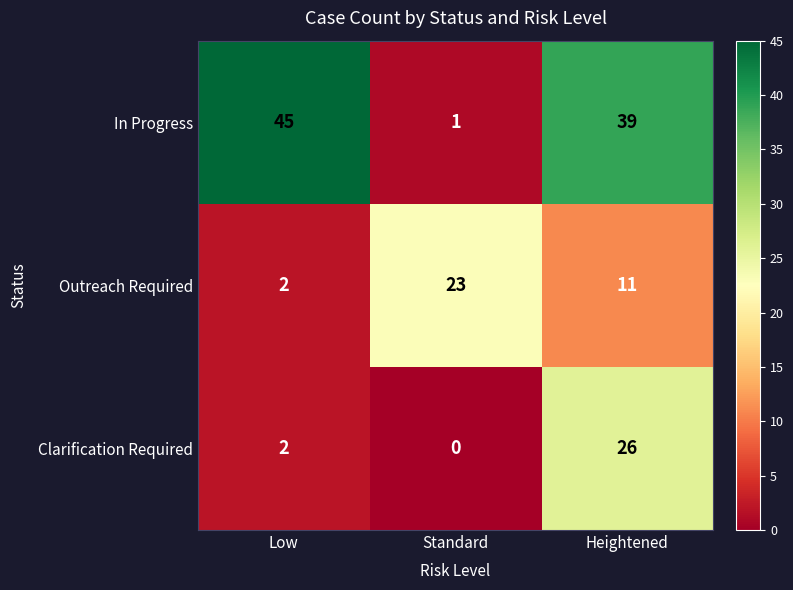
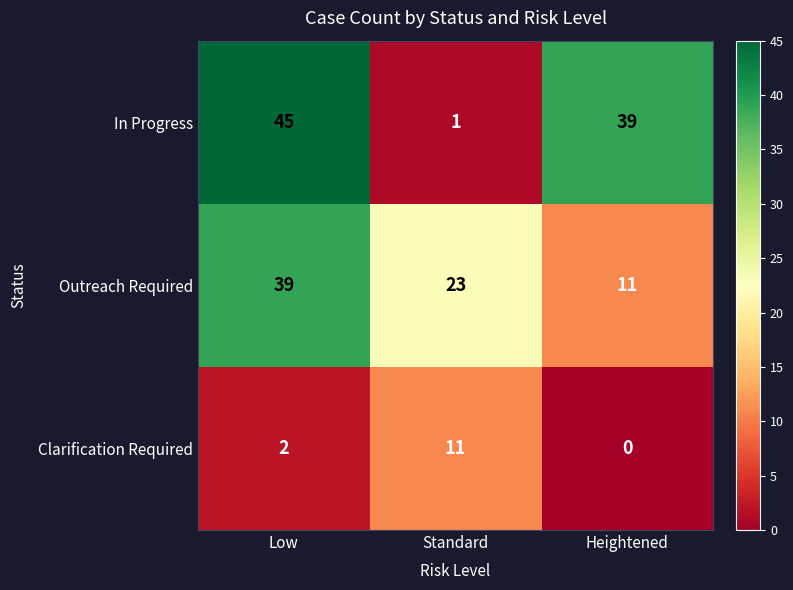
  {
    "In Progress": {
      "Low": 45,
      "Standard": 1,
      "Heightened": 39
    },
    "Outreach Required": {
-     "Low": 2,
+     "Low": 39,
      "Standard": 23,
      "Heightened": 11
    },
    "Clarification Required": {
      "Low": 2,
-     "Standard": 0,
-     "Heightened": 26
+     "Standard": 11,
+     "Heightened": 0
    }
  }
